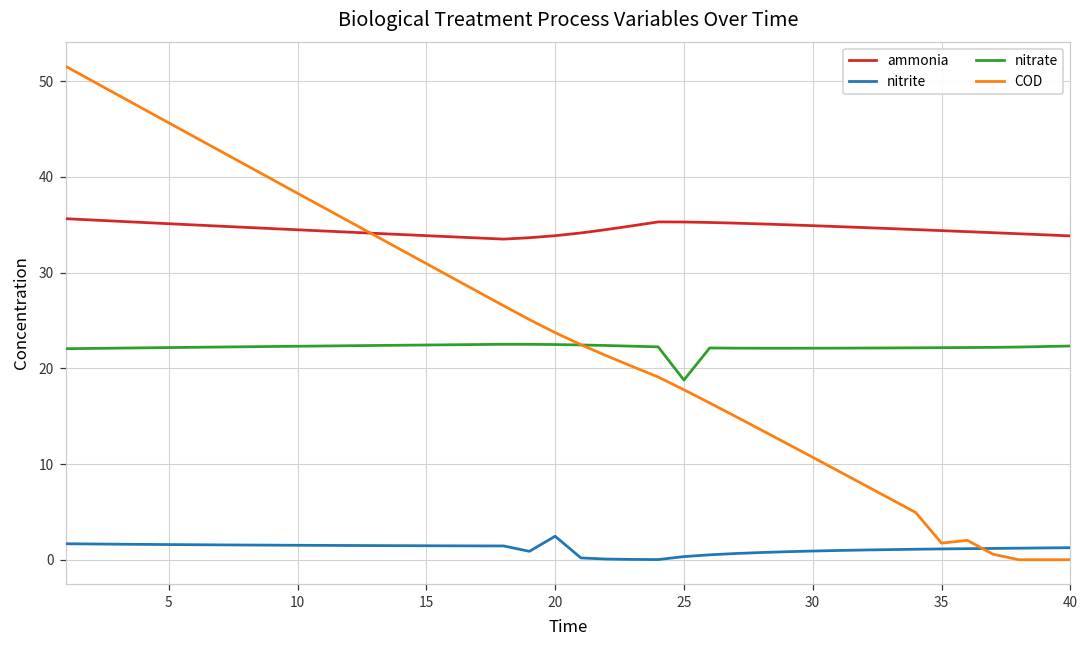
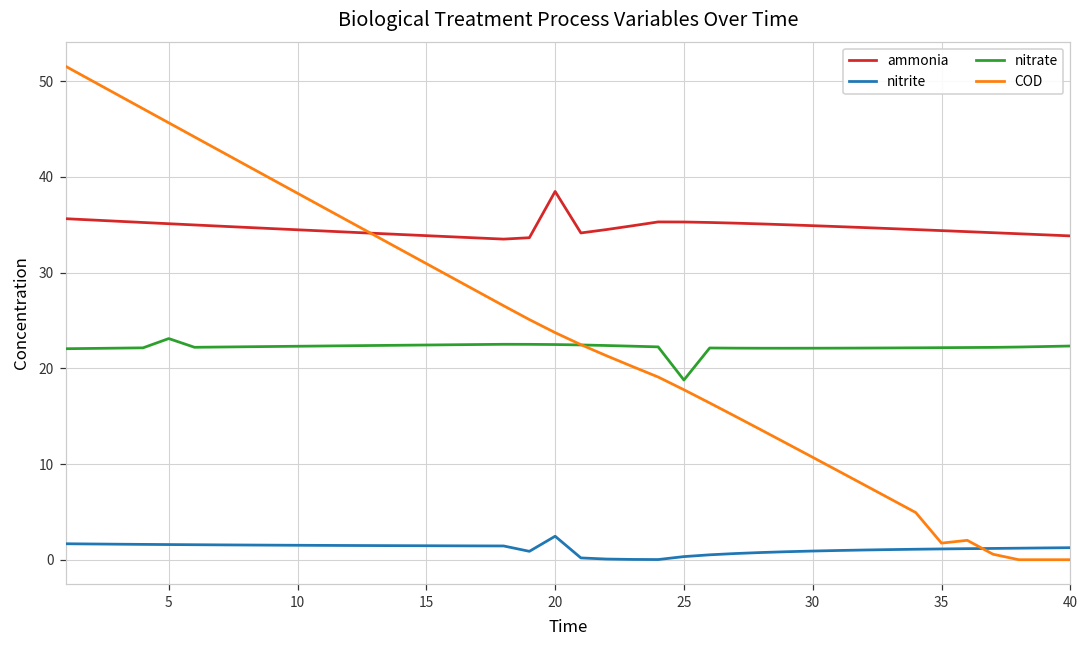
  {
    "ammonia": {
      "5": 35,
      "10": 34,
      "15": 34,
-     "20": 34,
+     "20": 38,
      "25": 35,
      "30": 35,
      "35": 34,
      "40": 34
    },
    "nitrite": {
      "5": 2,
      "10": 2,
      "15": 1,
      "20": 2,
      "25": 0,
      "30": 1,
      "35": 1,
      "40": 1
    },
    "nitrate": {
-     "5": 22,
+     "5": 23,
      "10": 22,
      "15": 22,
      "20": 22,
      "25": 19,
      "30": 22,
      "35": 22,
      "40": 22
    },
    "COD": {
      "5": 46,
      "10": 38,
      "15": 31,
      "20": 24,
      "25": 18,
      "30": 11,
      "35": 2,
      "40": 0
    }
  }
